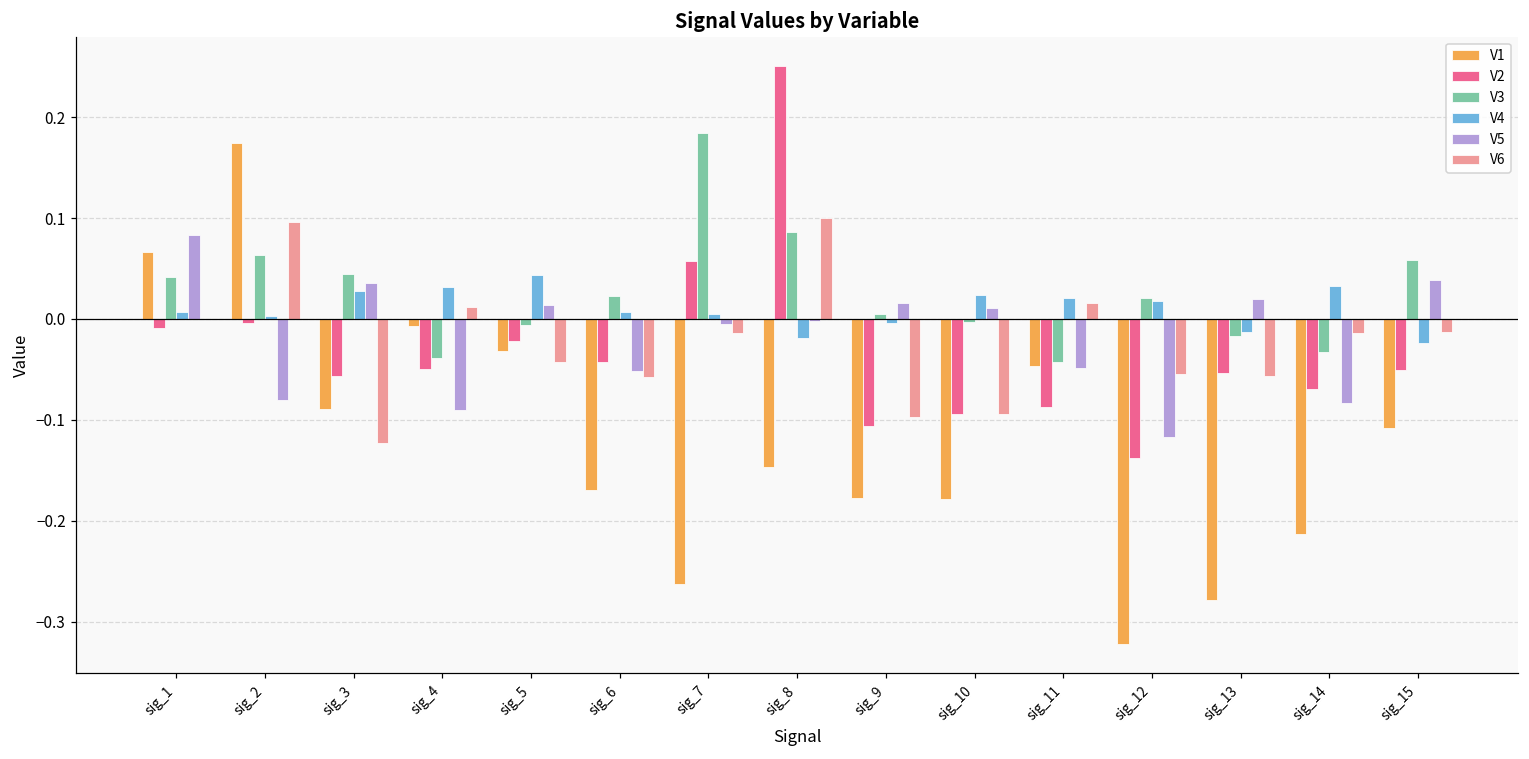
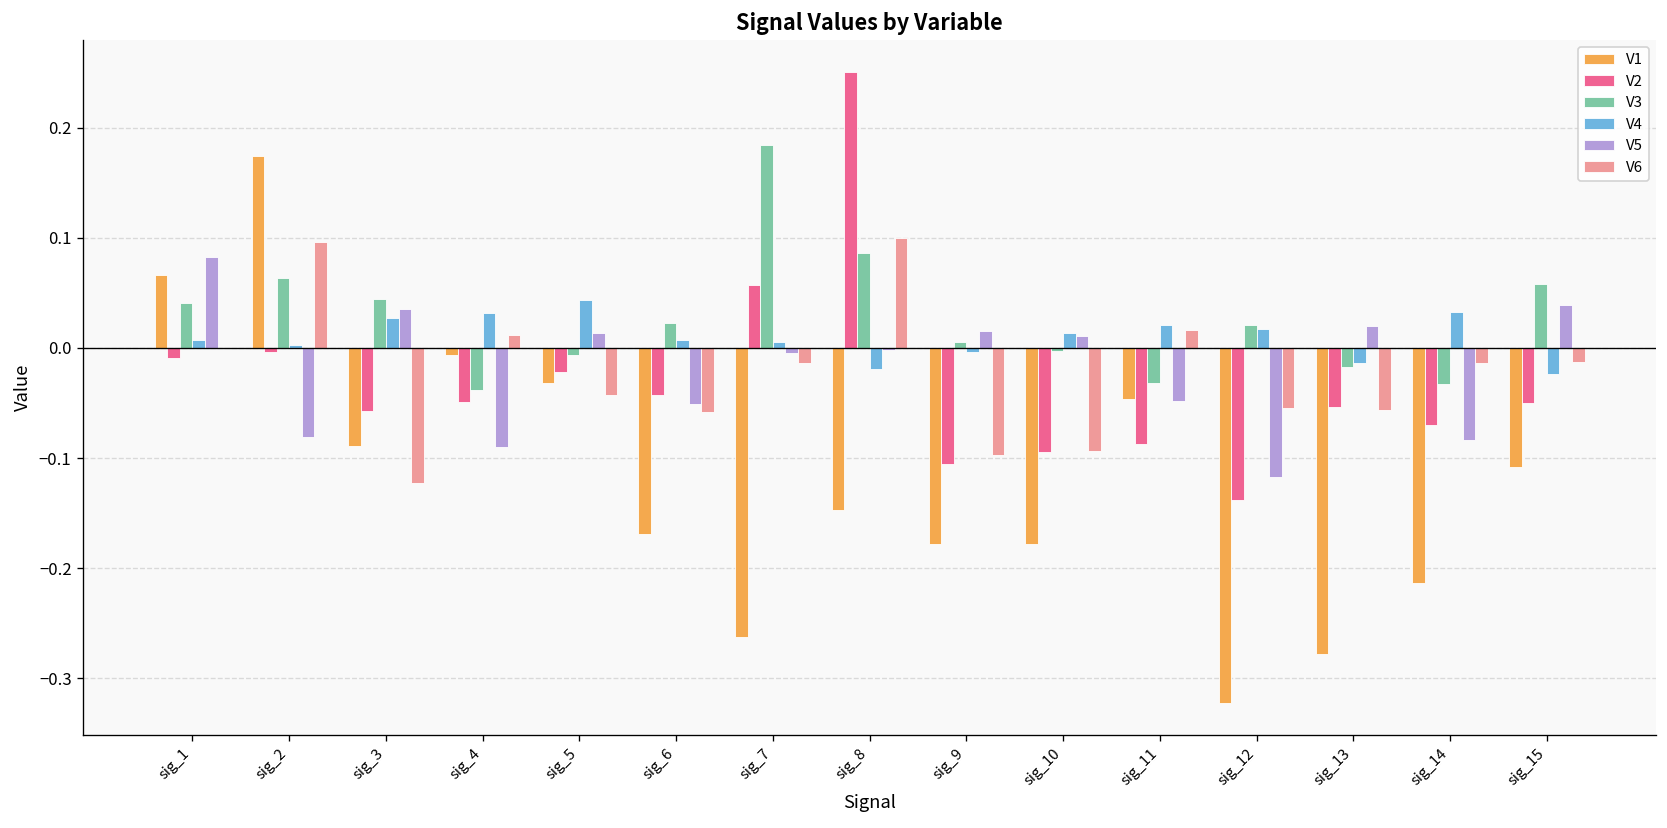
  {
    "V1": {
      "sig_1": 0.07,
      "sig_2": 0.17,
      "sig_3": -0.09,
      "sig_4": -0.01,
      "sig_5": -0.03,
      "sig_6": -0.17,
      "sig_7": -0.26,
      "sig_8": -0.15,
      "sig_9": -0.18,
      "sig_10": -0.18,
      "sig_11": -0.05,
      "sig_12": -0.32,
      "sig_13": -0.28,
      "sig_14": -0.21,
      "sig_15": -0.11
    },
    "V3": {
      "sig_1": 0.04,
      "sig_2": 0.06,
      "sig_3": 0.04,
      "sig_4": -0.04,
      "sig_5": -0.01,
      "sig_6": 0.02,
      "sig_7": 0.18,
      "sig_8": 0.09,
      "sig_9": 0.01,
      "sig_10": 0.00,
-     "sig_11": -0.04,
+     "sig_11": -0.03,
      "sig_12": 0.02,
      "sig_13": -0.02,
      "sig_14": -0.03,
      "sig_15": 0.06
    },
    "V4": {
      "sig_1": 0.01,
      "sig_2": 0.00,
      "sig_3": 0.03,
      "sig_4": 0.03,
      "sig_5": 0.04,
      "sig_6": 0.01,
      "sig_7": 0.01,
      "sig_8": -0.02,
      "sig_9": 0.00,
-     "sig_10": 0.02,
+     "sig_10": 0.01,
      "sig_11": 0.02,
      "sig_12": 0.02,
      "sig_13": -0.01,
      "sig_14": 0.03,
      "sig_15": -0.02
    },
    "V5": {
      "sig_1": 0.08,
      "sig_2": -0.08,
      "sig_3": 0.04,
      "sig_4": -0.09,
      "sig_5": 0.01,
      "sig_6": -0.05,
      "sig_7": 0.00,
      "sig_9": 0.02,
      "sig_10": 0.01,
      "sig_11": -0.05,
      "sig_12": -0.12,
      "sig_13": 0.02,
      "sig_14": -0.08,
      "sig_15": 0.04
    }
  }
